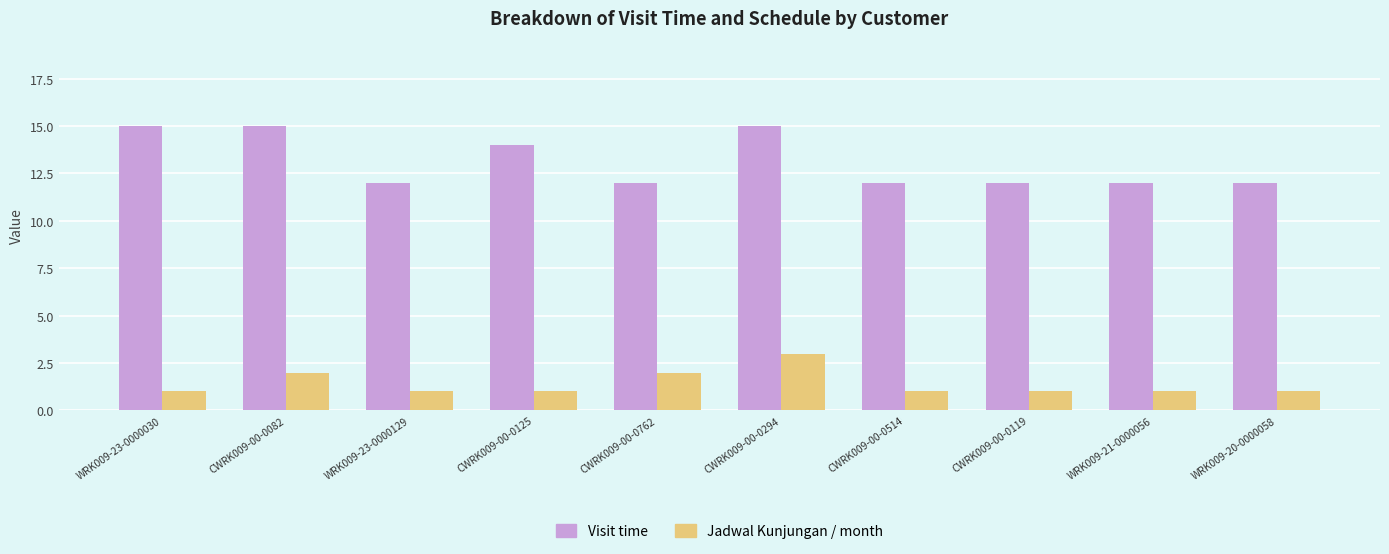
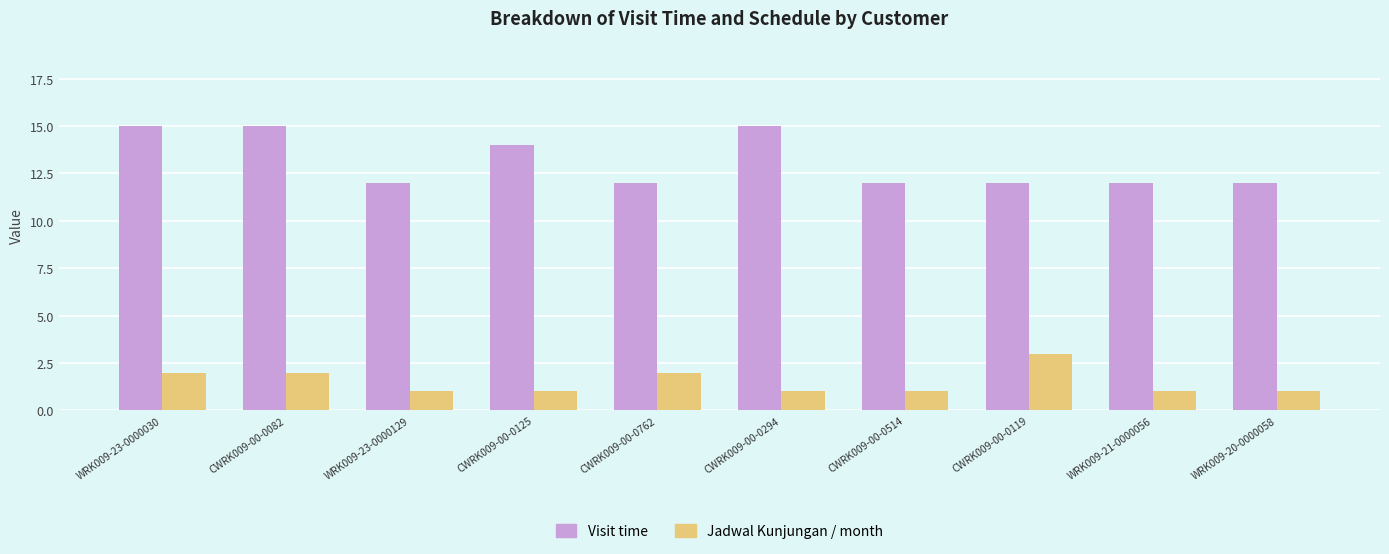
  {
    "Visit time": {
      "WRK009-23-0000030": 15,
      "CWRK009-00-0082": 15,
      "WRK009-23-0000129": 12,
      "CWRK009-00-0125": 14,
      "CWRK009-00-0762": 12,
      "CWRK009-00-0294": 15,
      "CWRK009-00-0514": 12,
      "CWRK009-00-0119": 12,
      "WRK009-21-0000056": 12,
      "WRK009-20-0000058": 12
    },
    "Jadwal Kunjungan / month": {
-     "WRK009-23-0000030": 1,
+     "WRK009-23-0000030": 2,
      "CWRK009-00-0082": 2,
      "WRK009-23-0000129": 1,
      "CWRK009-00-0125": 1,
      "CWRK009-00-0762": 2,
-     "CWRK009-00-0294": 3,
+     "CWRK009-00-0294": 1,
      "CWRK009-00-0514": 1,
-     "CWRK009-00-0119": 1,
+     "CWRK009-00-0119": 3,
      "WRK009-21-0000056": 1,
      "WRK009-20-0000058": 1
    }
  }
